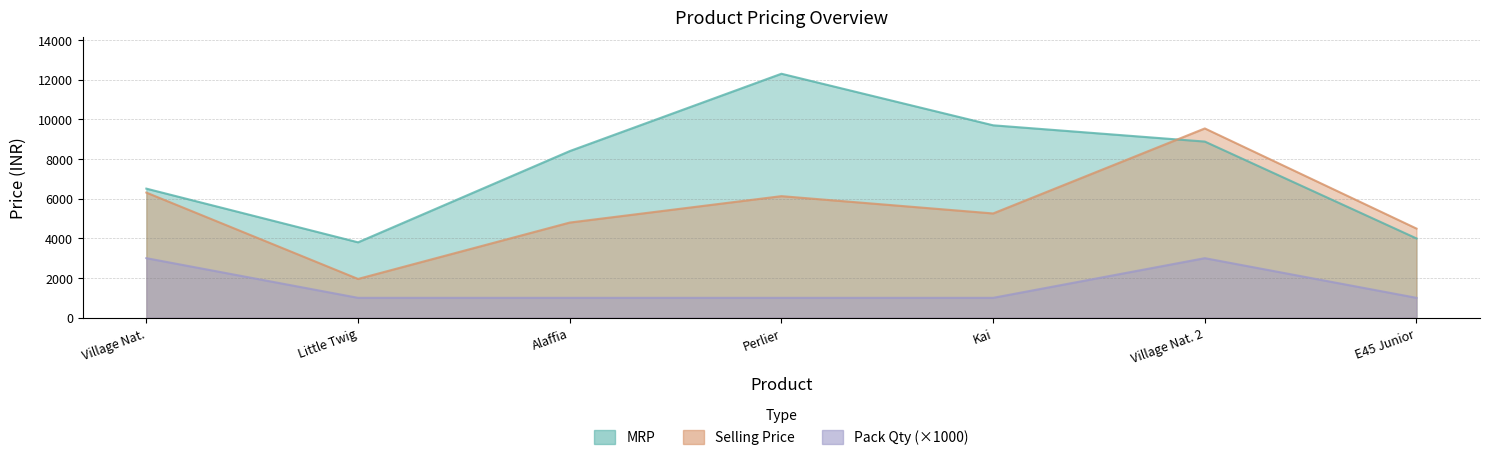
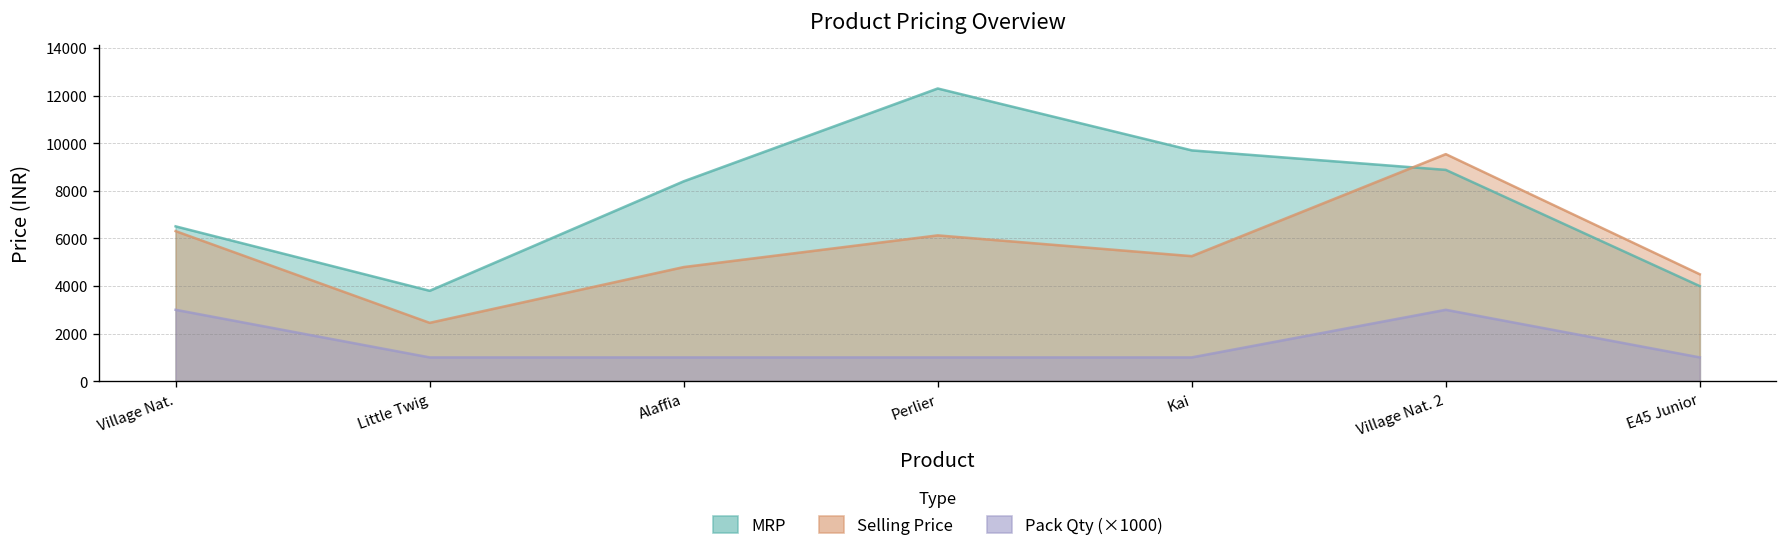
  {
    "Selling Price": {
      "Village Nat.": 6300,
-     "Little Twig": 2000,
+     "Little Twig": 2500,
      "Alaffia": 4800,
      "Perlier": 6100,
      "Kai": 5300,
      "Village Nat. 2": 9500,
      "E45 Junior": 4500
    }
  }
